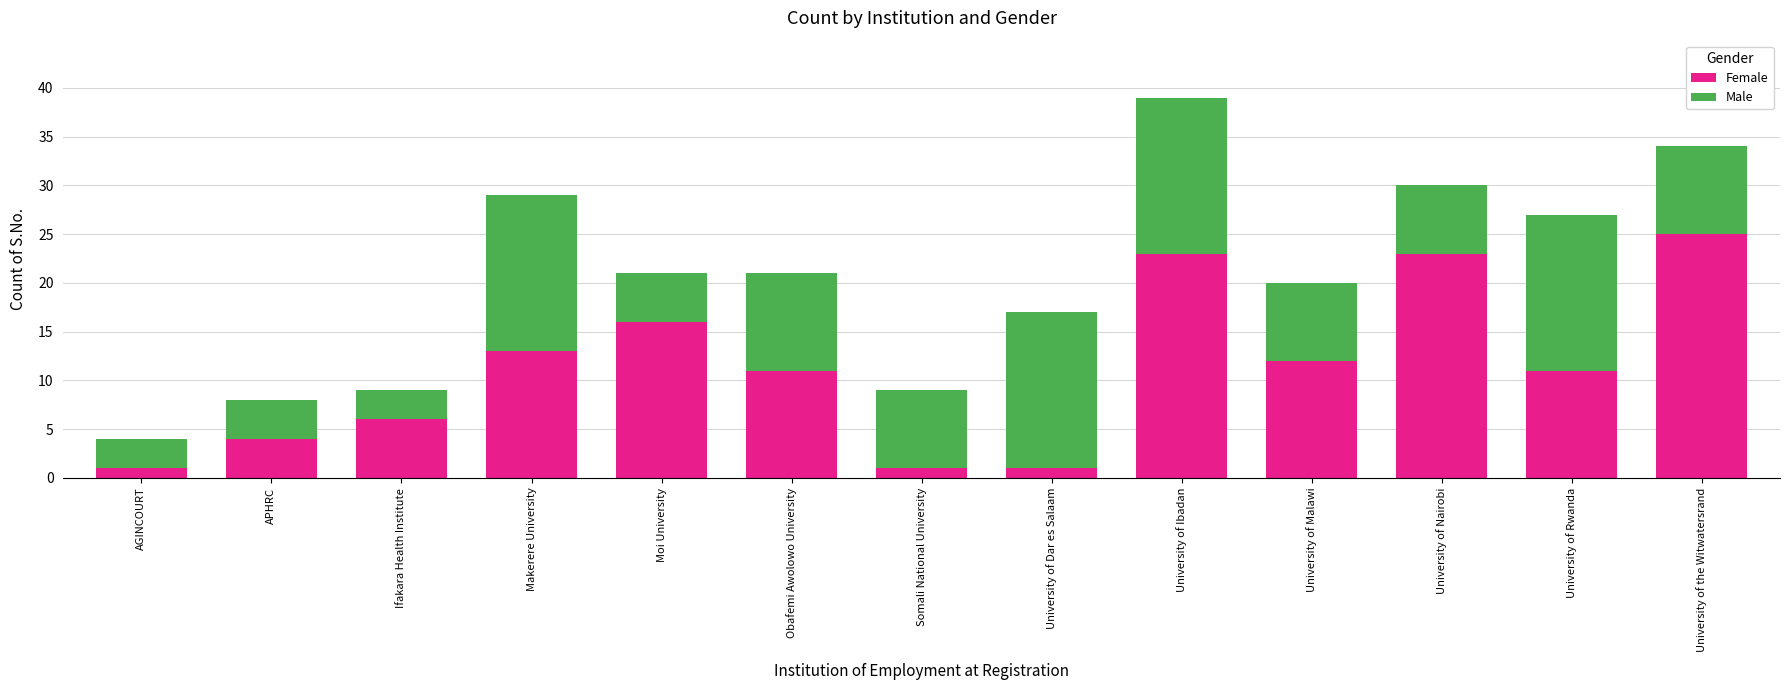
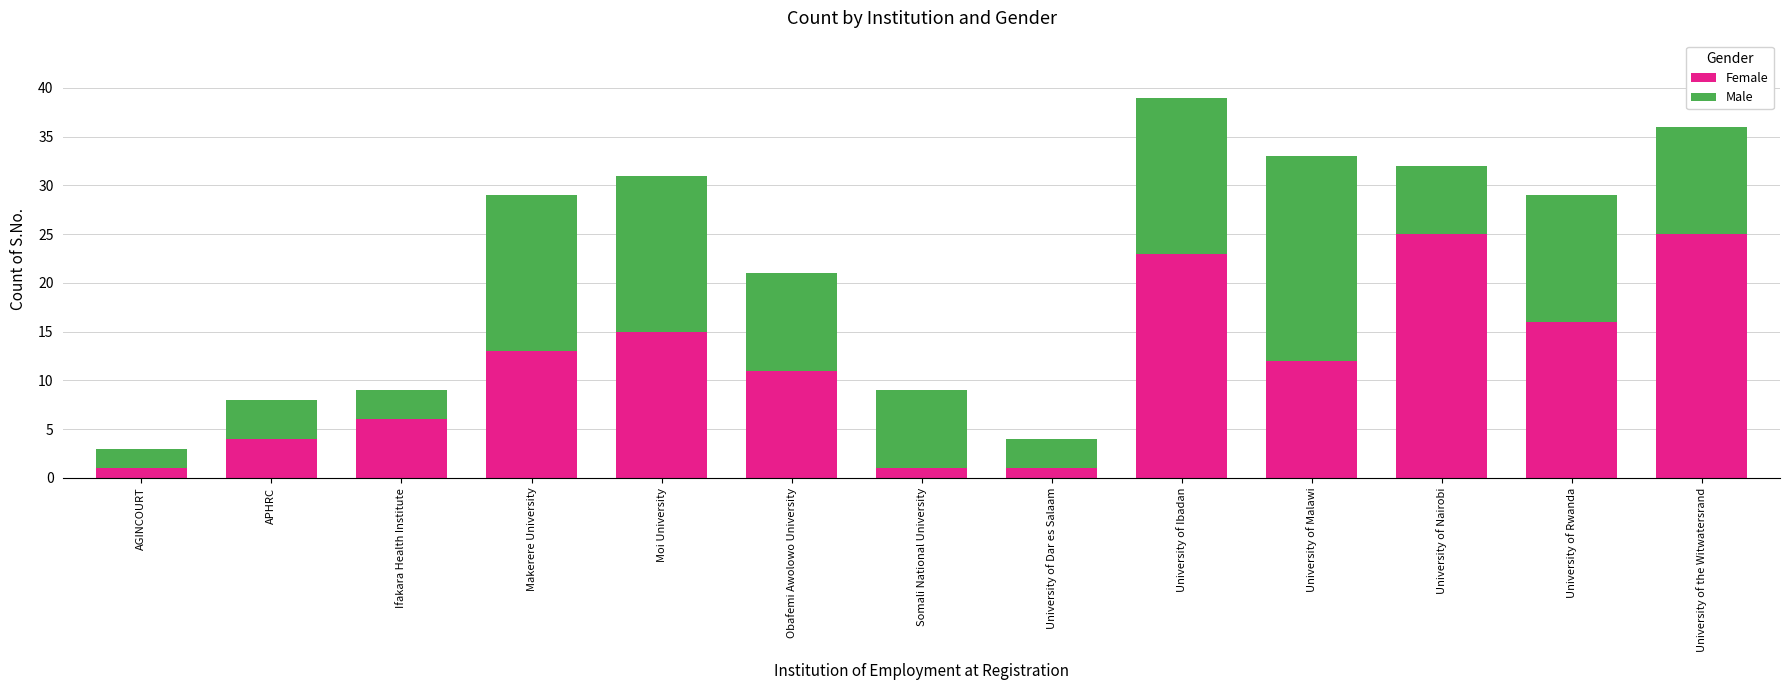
  {
    "Female": {
      "AGINCOURT": 1,
      "APHRC": 4,
      "Ifakara Health Institute": 6,
      "Makerere University": 13,
-     "Moi University": 16,
+     "Moi University": 15,
      "Obafemi Awolowo University": 11,
      "Somali National University": 1,
      "University of Dar es Salaam": 1,
      "University of Ibadan": 23,
      "University of Malawi": 12,
-     "University of Nairobi": 23,
-     "University of Rwanda": 11,
+     "University of Nairobi": 25,
+     "University of Rwanda": 16,
      "University of the Witwatersrand": 25
    },
    "Male": {
-     "AGINCOURT": 3,
+     "AGINCOURT": 2,
      "APHRC": 4,
      "Ifakara Health Institute": 3,
      "Makerere University": 16,
-     "Moi University": 5,
+     "Moi University": 16,
      "Obafemi Awolowo University": 10,
      "Somali National University": 8,
-     "University of Dar es Salaam": 16,
+     "University of Dar es Salaam": 3,
      "University of Ibadan": 16,
-     "University of Malawi": 8,
+     "University of Malawi": 21,
      "University of Nairobi": 7,
-     "University of Rwanda": 16,
-     "University of the Witwatersrand": 9
+     "University of Rwanda": 13,
+     "University of the Witwatersrand": 11
    }
  }
